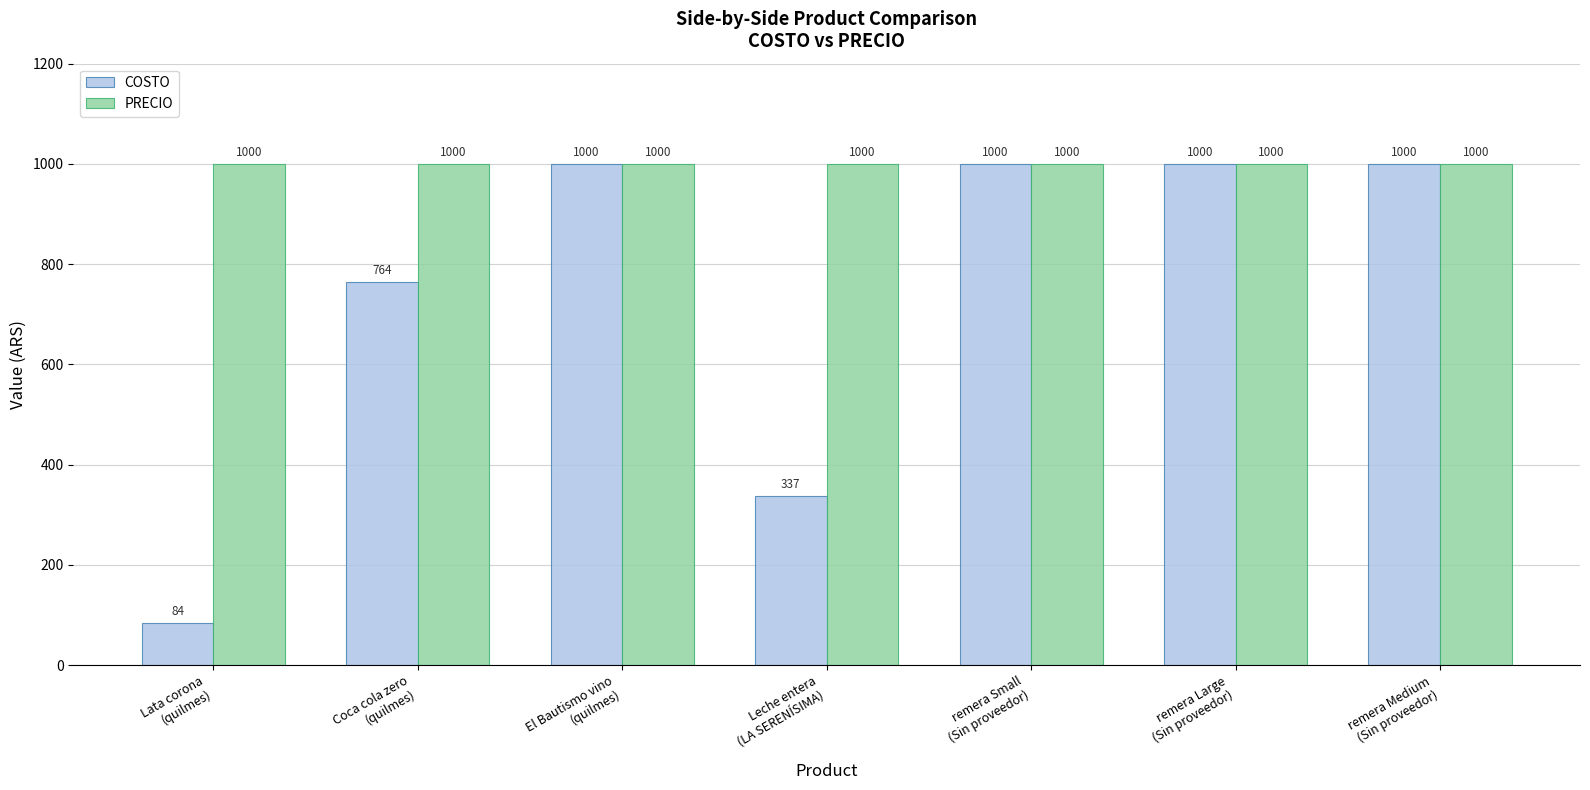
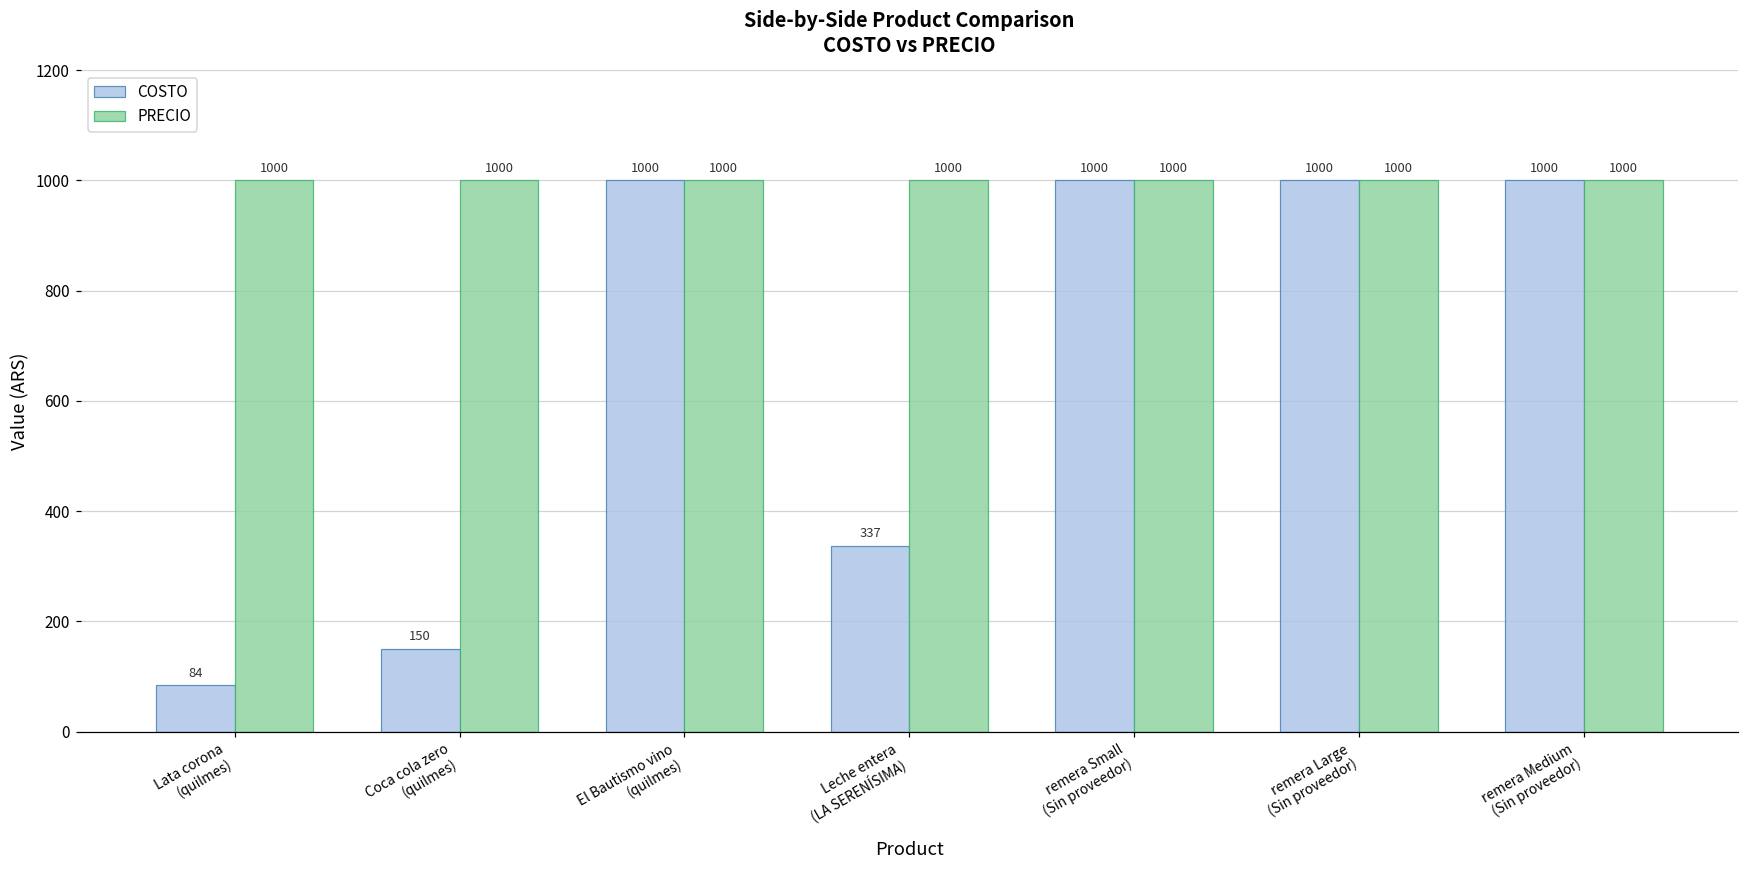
  {
    "COSTO": {
      "Lata corona (quilmes)": 84,
-     "Coca cola zero (quilmes)": 764,
+     "Coca cola zero (quilmes)": 150,
      "El Bautismo vino (quilmes)": 1000,
      "Leche entera (LA SERENÍSIMA)": 337,
      "remera Small (Sin proveedor)": 1000,
      "remera Large (Sin proveedor)": 1000,
      "remera Medium (Sin proveedor)": 1000
    },
    "PRECIO": {
      "Lata corona (quilmes)": 1000,
      "Coca cola zero (quilmes)": 1000,
      "El Bautismo vino (quilmes)": 1000,
      "Leche entera (LA SERENÍSIMA)": 1000,
      "remera Small (Sin proveedor)": 1000,
      "remera Large (Sin proveedor)": 1000,
      "remera Medium (Sin proveedor)": 1000
    }
  }
